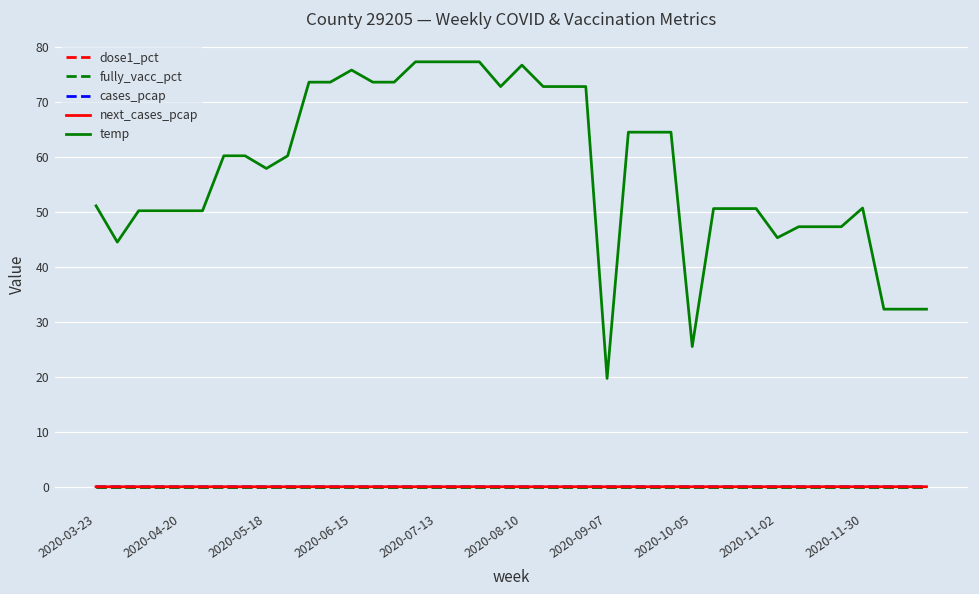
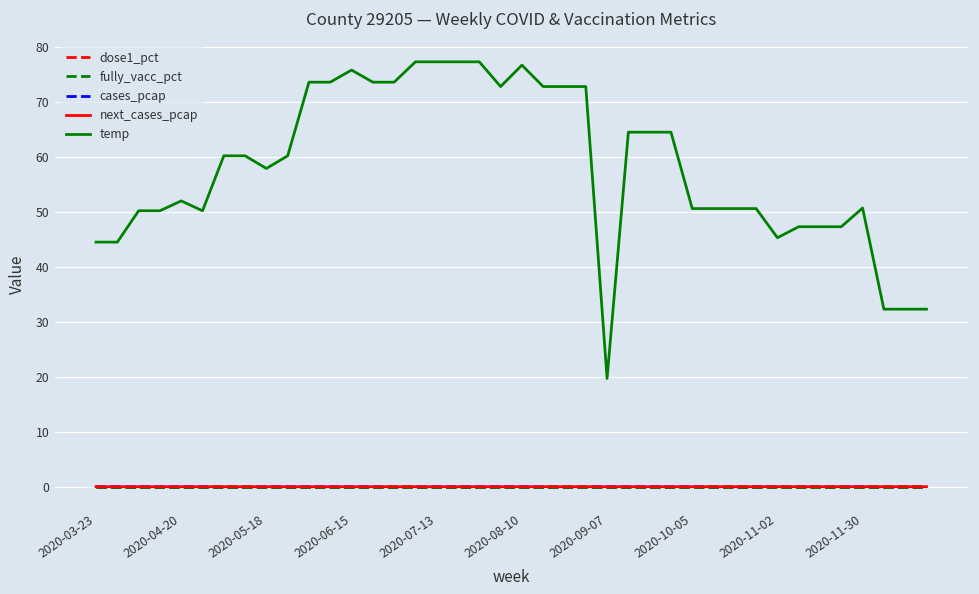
  {
    "next_cases_pcap": {
      "2020-03-23": 0,
      "2020-04-20": 0,
      "2020-05-18": 0,
      "2020-06-15": 0,
      "2020-07-13": 0,
      "2020-08-10": 0,
      "2020-09-07": 0,
      "2020-10-05": 0,
      "2020-11-02": 0,
      "2020-11-30": 0
    },
    "temp": {
-     "2020-03-23": 51,
-     "2020-04-20": 50,
+     "2020-03-23": 45,
+     "2020-04-20": 52,
      "2020-05-18": 58,
      "2020-06-15": 76,
      "2020-07-13": 77,
      "2020-08-10": 77,
      "2020-09-07": 20,
-     "2020-10-05": 26,
+     "2020-10-05": 51,
      "2020-11-02": 45,
      "2020-11-30": 51
    }
  }
